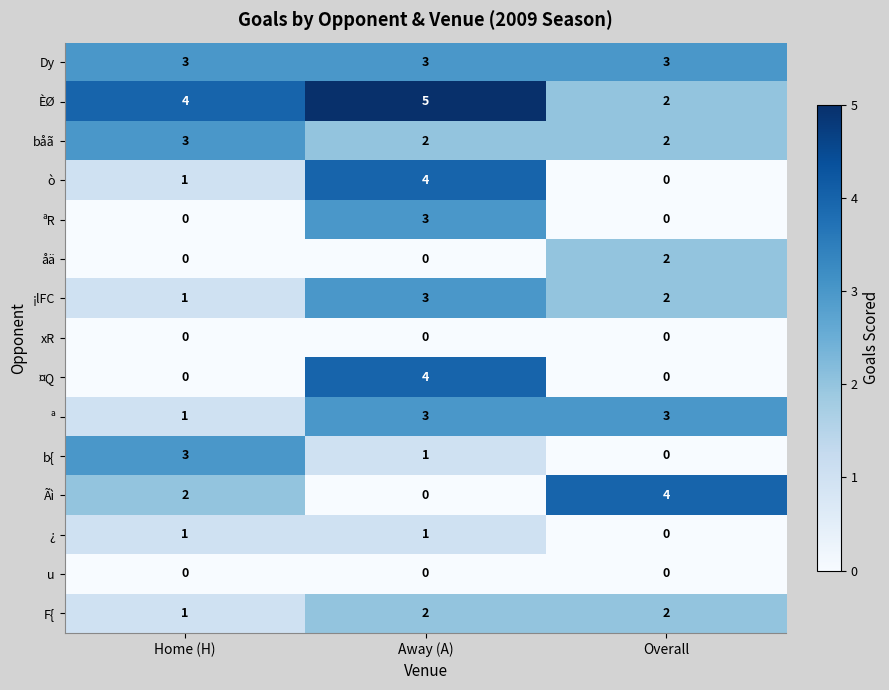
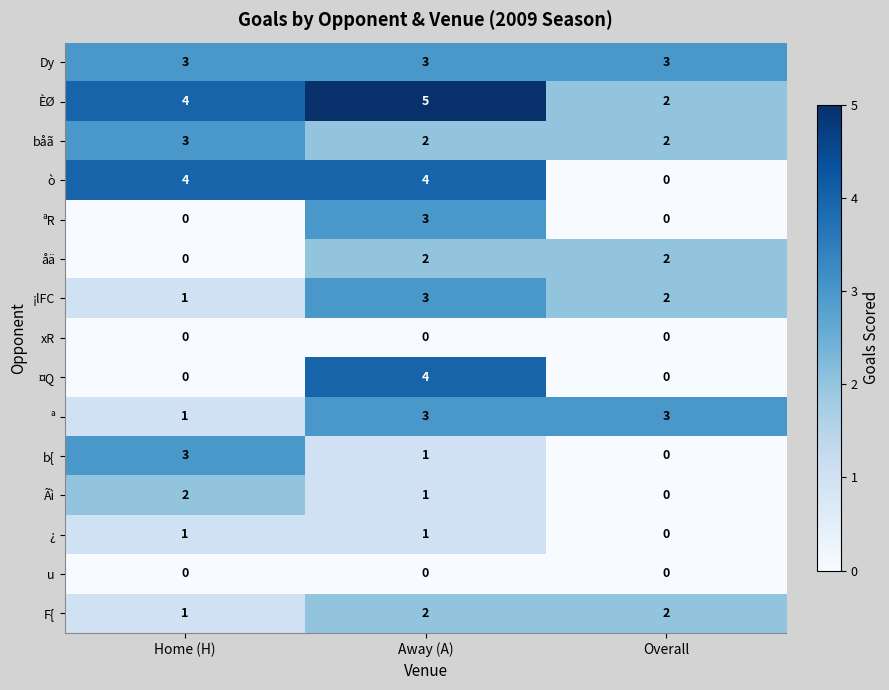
  {
    "Dy": {
      "Home (H)": 3,
      "Away (A)": 3,
      "Overall": 3
    },
    "ÈØ": {
      "Home (H)": 4,
      "Away (A)": 5,
      "Overall": 2
    },
    "båã": {
      "Home (H)": 3,
      "Away (A)": 2,
      "Overall": 2
    },
    "ò": {
-     "Home (H)": 1,
+     "Home (H)": 4,
      "Away (A)": 4,
      "Overall": 0
    },
    "ªR": {
      "Home (H)": 0,
      "Away (A)": 3,
      "Overall": 0
    },
    "åä": {
      "Home (H)": 0,
-     "Away (A)": 0,
+     "Away (A)": 2,
      "Overall": 2
    },
    "¡lFC": {
      "Home (H)": 1,
      "Away (A)": 3,
      "Overall": 2
    },
    "xR": {
      "Home (H)": 0,
      "Away (A)": 0,
      "Overall": 0
    },
    "¤Q": {
      "Home (H)": 0,
      "Away (A)": 4,
      "Overall": 0
    },
    "ª": {
      "Home (H)": 1,
      "Away (A)": 3,
      "Overall": 3
    },
    "b{": {
      "Home (H)": 3,
      "Away (A)": 1,
      "Overall": 0
    },
    "Ãì": {
      "Home (H)": 2,
-     "Away (A)": 0,
-     "Overall": 4
+     "Away (A)": 1,
+     "Overall": 0
    },
    "¿": {
      "Home (H)": 1,
      "Away (A)": 1,
      "Overall": 0
    },
    "u": {
      "Home (H)": 0,
      "Away (A)": 0,
      "Overall": 0
    },
    "F{": {
      "Home (H)": 1,
      "Away (A)": 2,
      "Overall": 2
    }
  }
